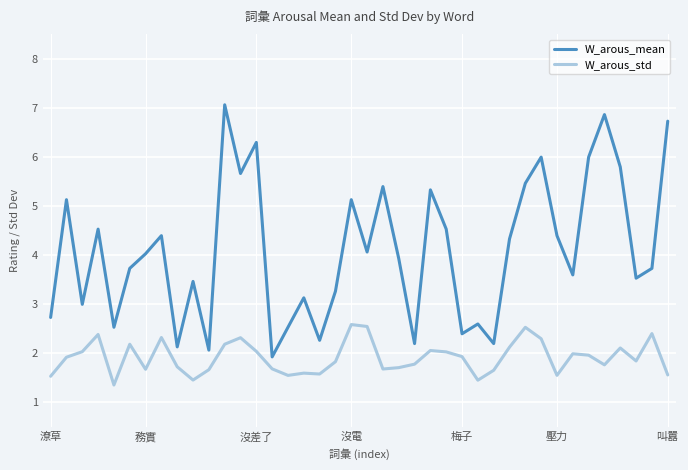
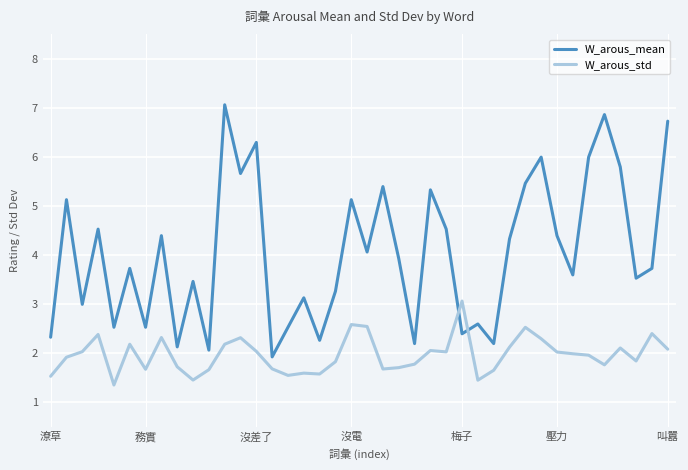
  {
    "W_arous_mean": {
-     "潦草": 2.7,
-     "務實": 4.0,
+     "潦草": 2.3,
+     "務實": 2.5,
      "沒差了": 6.3,
      "沒電": 5.1,
      "梅子": 2.4,
      "壓力": 4.4,
      "叫囂": 6.7
    },
    "W_arous_std": {
      "潦草": 1.5,
      "務實": 1.7,
      "沒差了": 2.0,
      "沒電": 2.6,
-     "梅子": 1.9,
-     "壓力": 1.6,
-     "叫囂": 1.6
+     "梅子": 3.1,
+     "壓力": 2.0,
+     "叫囂": 2.1
    }
  }
